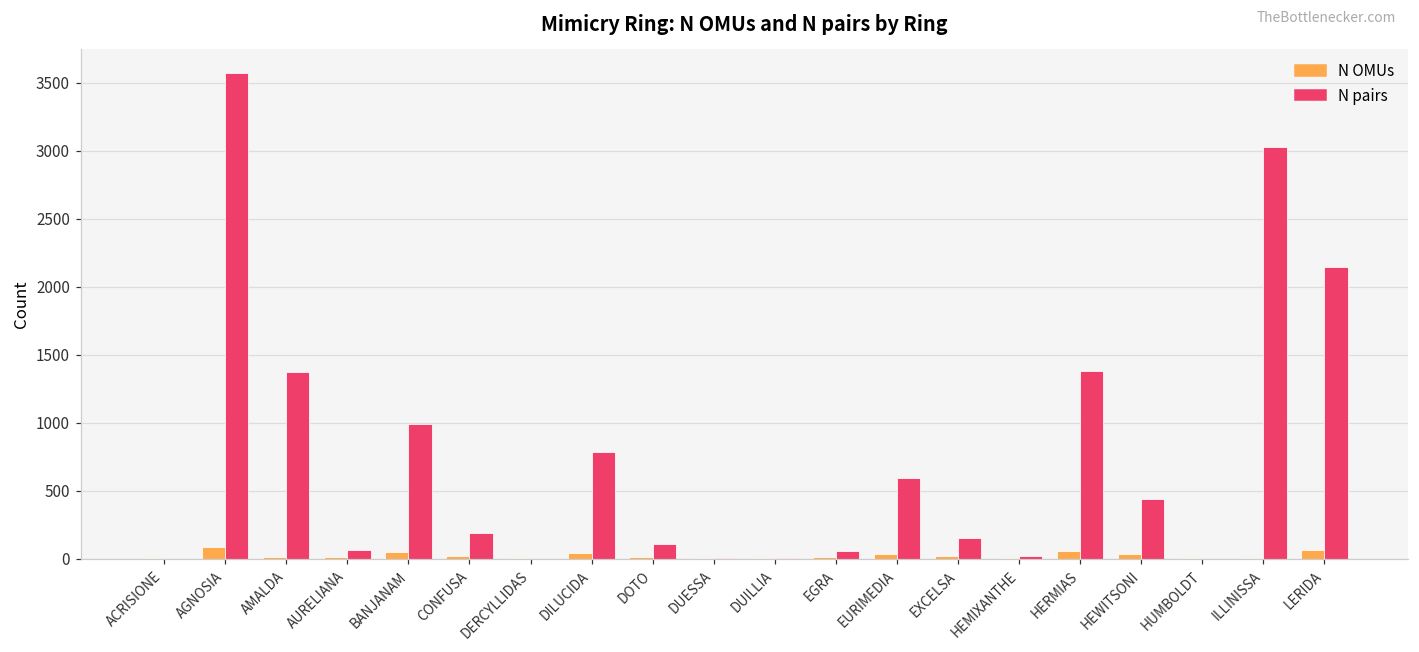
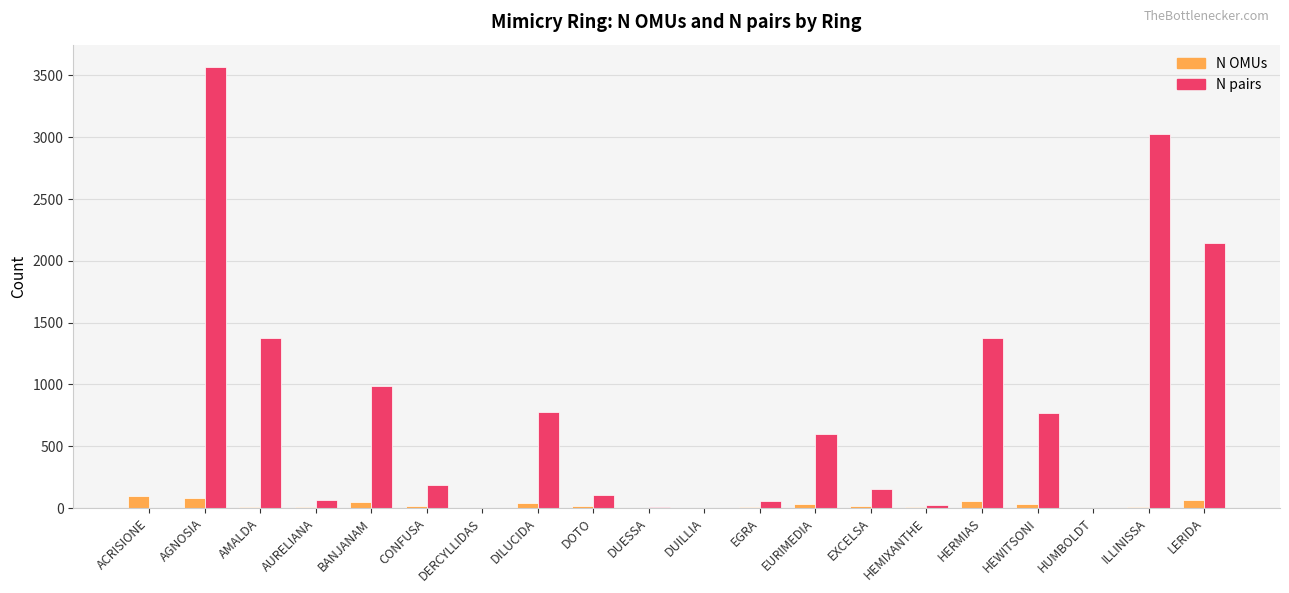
  {
    "N OMUs": {
-     "ACRISIONE": 0,
+     "ACRISIONE": 90,
      "AGNOSIA": 90,
      "BANJANAM": 50,
      "DILUCIDA": 40,
      "EURIMEDIA": 40,
      "HERMIAS": 50,
      "HEWITSONI": 30,
      "LERIDA": 70
    },
    "N pairs": {
      "ACRISIONE": 0,
      "AGNOSIA": 3570,
      "AMALDA": 1380,
      "AURELIANA": 70,
      "BANJANAM": 990,
      "CONFUSA": 190,
      "DERCYLLIDAS": 0,
      "DILUCIDA": 780,
      "DOTO": 110,
      "EGRA": 60,
      "EURIMEDIA": 600,
      "EXCELSA": 150,
      "HEMIXANTHE": 20,
      "HERMIAS": 1380,
-     "HEWITSONI": 440,
+     "HEWITSONI": 770,
      "HUMBOLDT": 0,
      "ILLINISSA": 3030,
      "LERIDA": 2150
    }
  }
